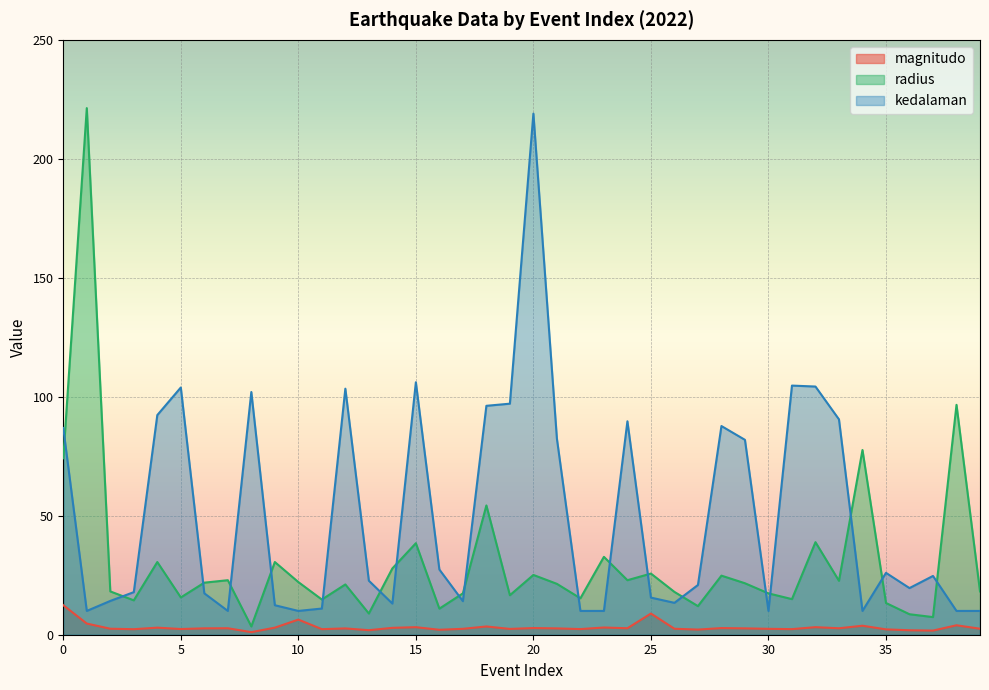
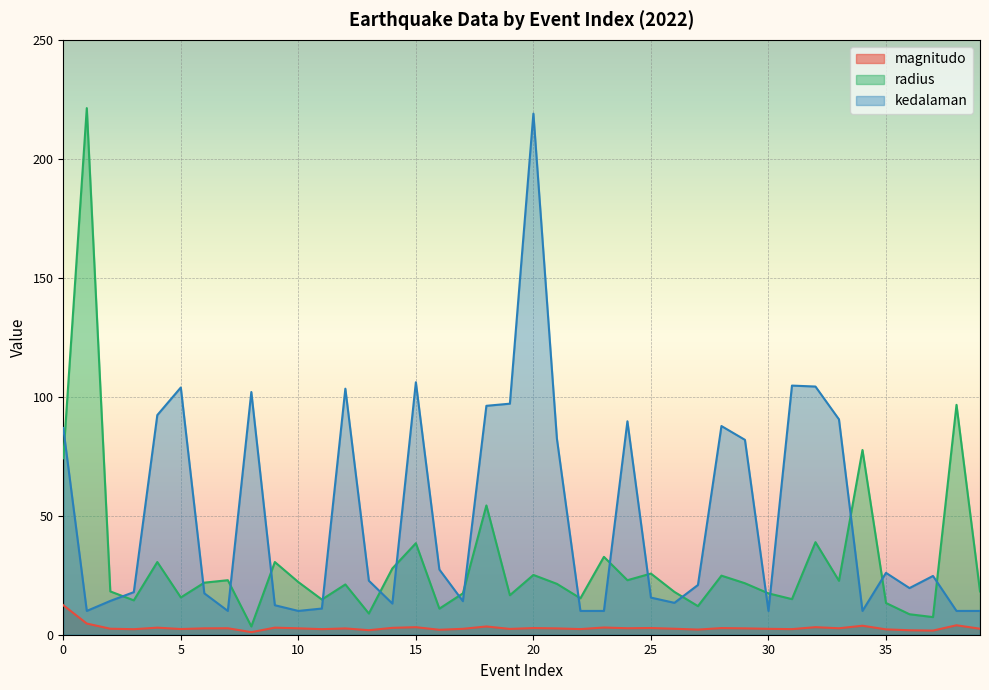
  {
    "magnitudo": {
      "0": 12,
      "5": 2,
-     "10": 6,
+     "10": 3,
      "15": 3,
      "20": 3,
-     "25": 9,
+     "25": 3,
      "30": 2,
      "35": 2
    },
    "radius": {
      "0": 74,
      "5": 16,
      "10": 22,
      "15": 38,
      "20": 25,
      "25": 26,
      "30": 17,
      "35": 13
    },
    "kedalaman": {
      "0": 87,
      "5": 104,
      "10": 10,
      "15": 106,
      "20": 219,
      "25": 16,
      "30": 10,
      "35": 26
    }
  }
